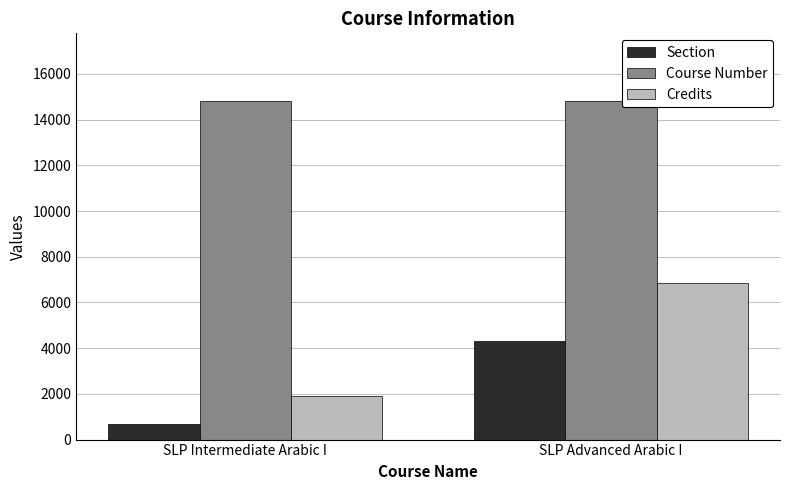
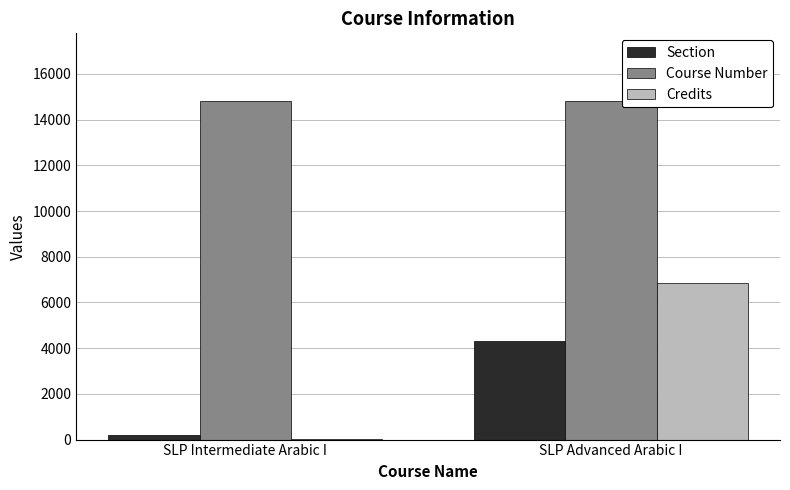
  {
    "Section": {
-     "SLP Intermediate Arabic I": 700,
+     "SLP Intermediate Arabic I": 200,
      "SLP Advanced Arabic I": 4300
    },
    "Course Number": {
      "SLP Intermediate Arabic I": 14800,
      "SLP Advanced Arabic I": 14800
    },
    "Credits": {
-     "SLP Intermediate Arabic I": 1900,
+     "SLP Intermediate Arabic I": 0,
      "SLP Advanced Arabic I": 6800
    }
  }
